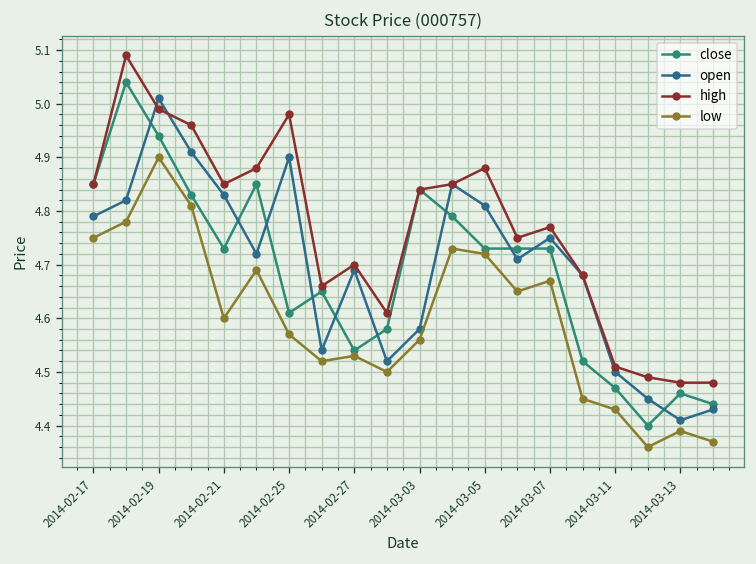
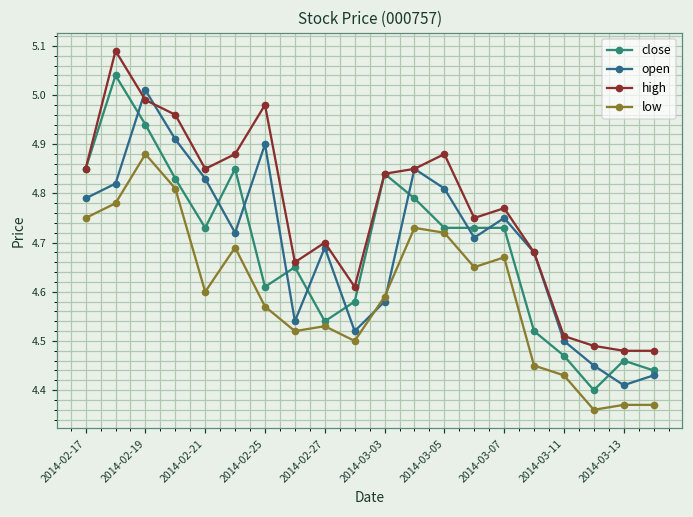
  {
    "high": {
      "2014-02-19": 4.99,
      "2014-02-21": 4.85,
      "2014-02-25": 4.98,
      "2014-02-27": 4.70,
      "2014-03-05": 4.88,
      "2014-03-07": 4.77,
      "2014-03-11": 4.51,
      "2014-03-13": 4.48
    },
    "low": {
      "2014-02-17": 4.75,
-     "2014-02-19": 4.90,
+     "2014-02-19": 4.88,
      "2014-02-21": 4.60,
      "2014-02-25": 4.57,
      "2014-02-27": 4.53,
-     "2014-03-03": 4.56,
+     "2014-03-03": 4.59,
      "2014-03-05": 4.72,
      "2014-03-07": 4.67,
      "2014-03-11": 4.43,
-     "2014-03-13": 4.39
+     "2014-03-13": 4.37
    }
  }
